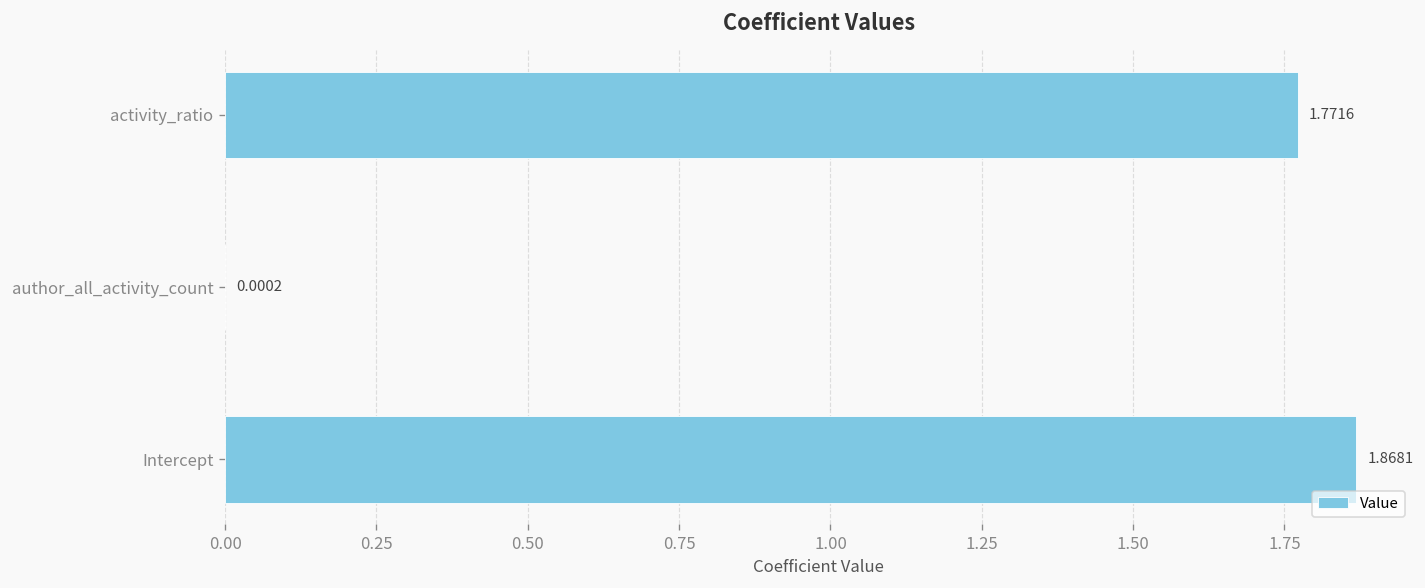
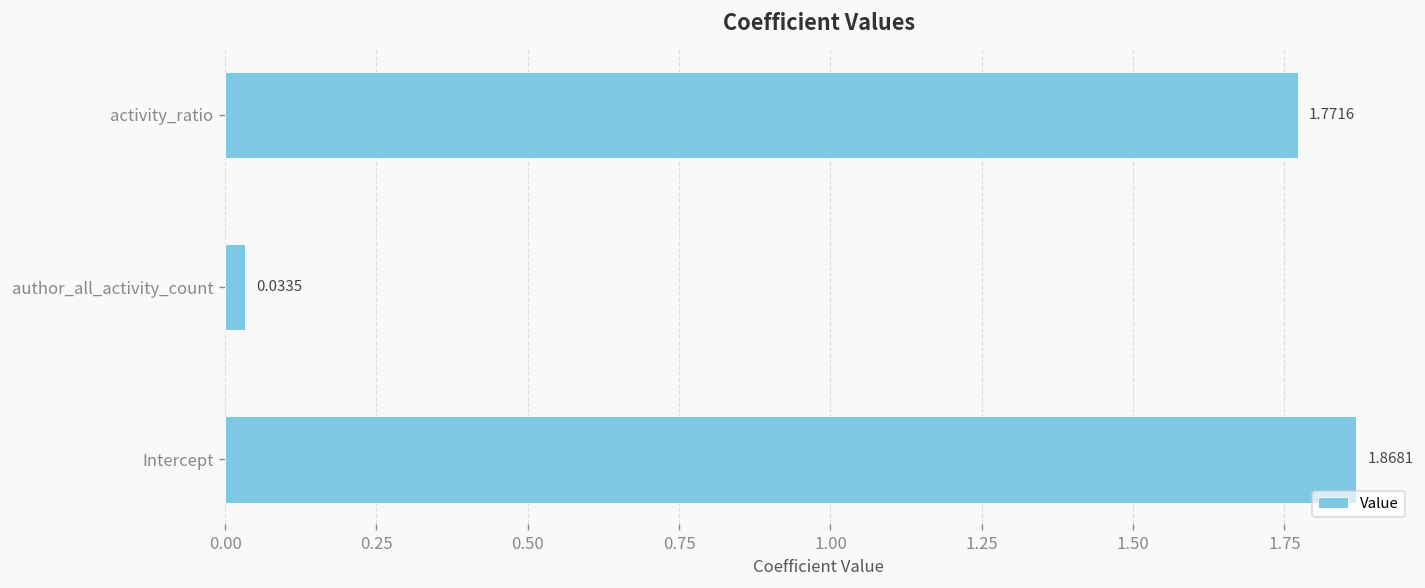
  {
    "activity_ratio": 1.7716,
-   "author_all_activity_count": 0.0002,
+   "author_all_activity_count": 0.0335,
    "Intercept": 1.8681
  }
